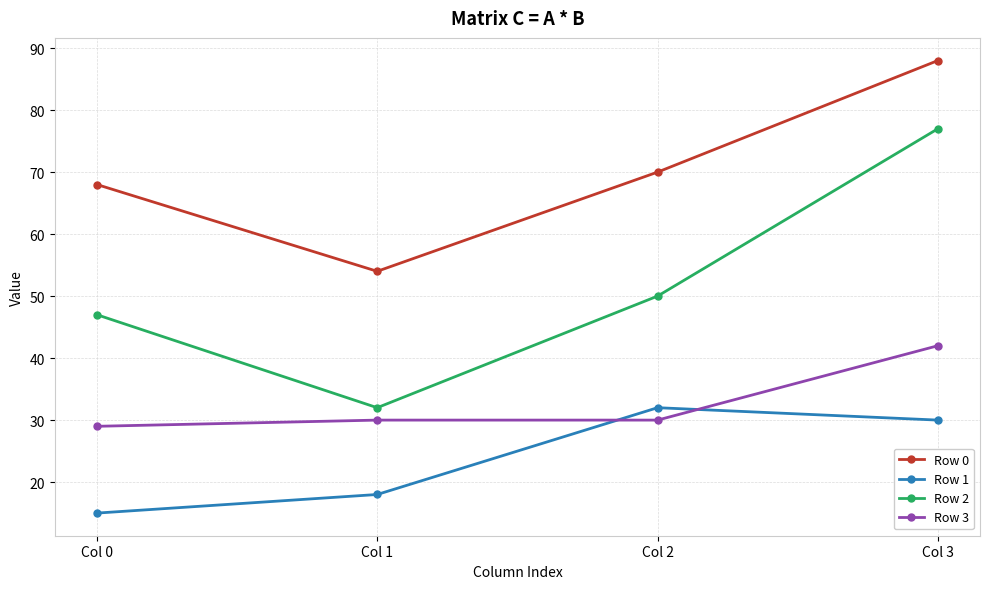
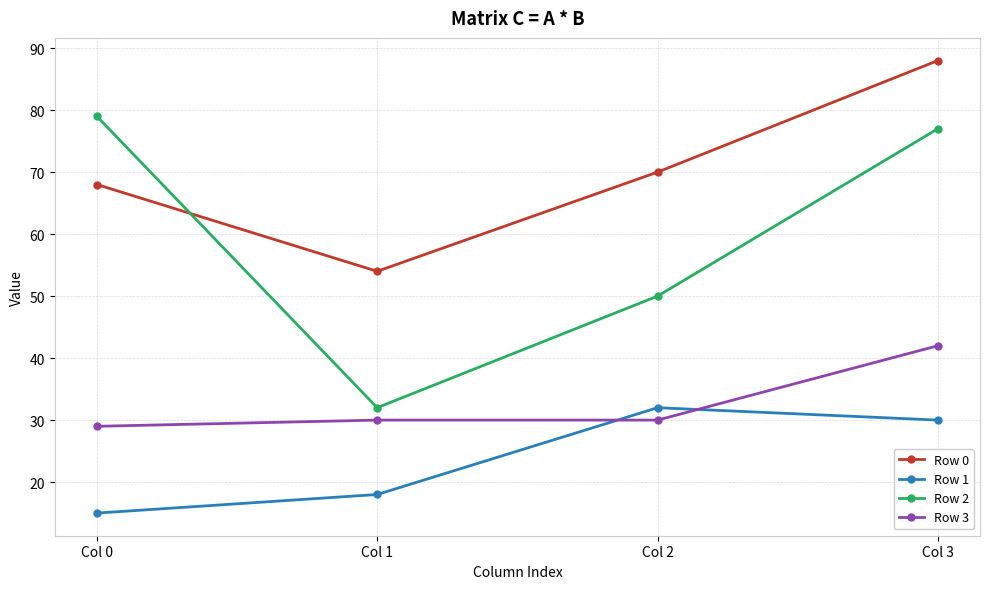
  {
    "Row 0": {
      "Col 0": 68,
      "Col 1": 54,
      "Col 2": 70,
      "Col 3": 88
    },
    "Row 1": {
      "Col 0": 15,
      "Col 1": 18,
      "Col 2": 32,
      "Col 3": 30
    },
    "Row 2": {
-     "Col 0": 47,
+     "Col 0": 79,
      "Col 1": 32,
      "Col 2": 50,
      "Col 3": 77
    },
    "Row 3": {
      "Col 0": 29,
      "Col 1": 30,
      "Col 2": 30,
      "Col 3": 42
    }
  }
